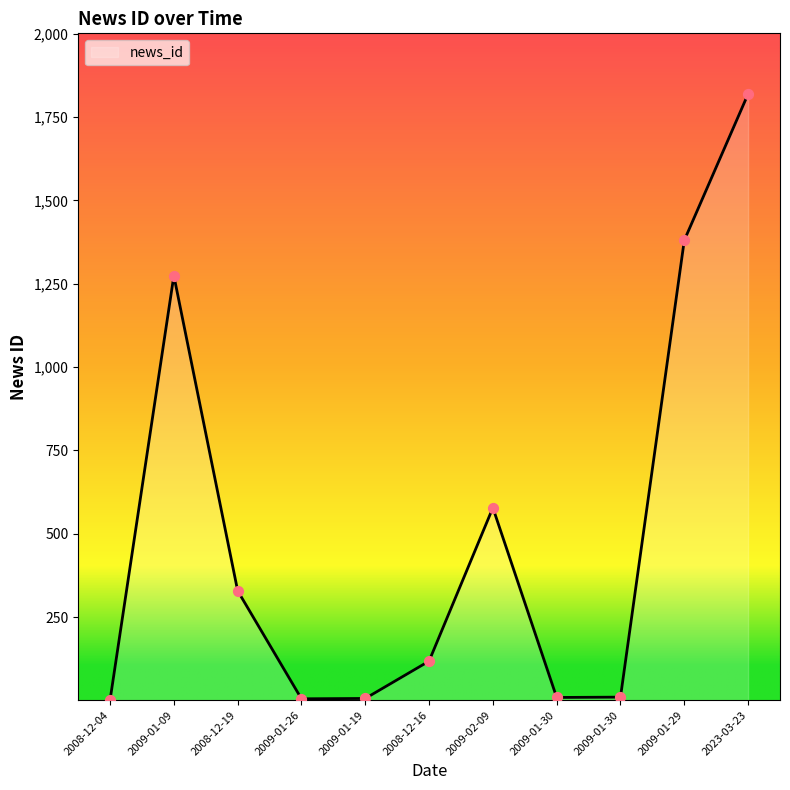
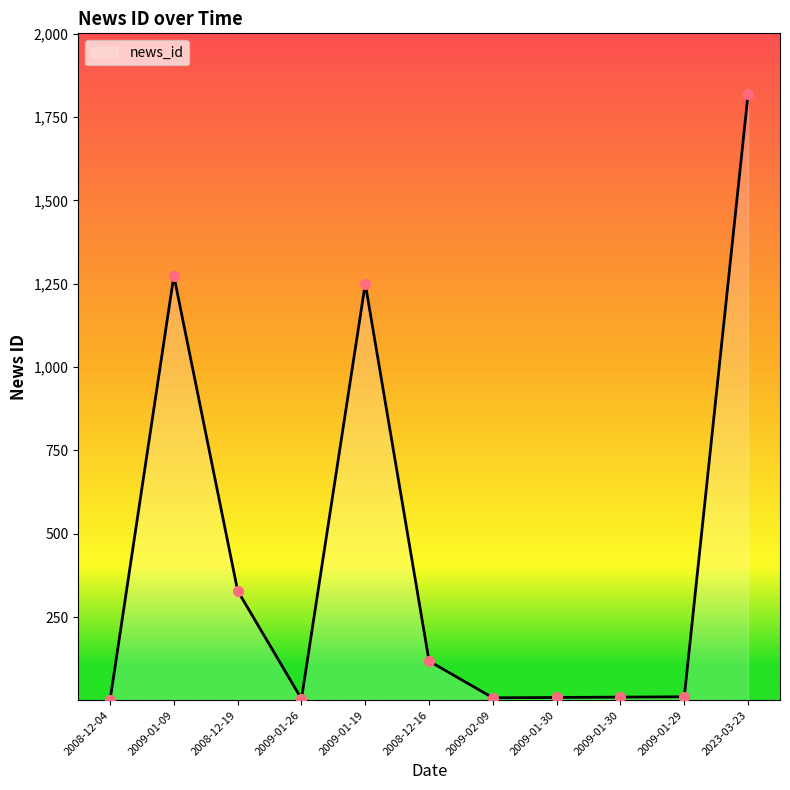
  {
    "2008-12-04": "0",
    "2009-01-09": "1,270",
    "2008-12-19": "330",
    "2009-01-26": "10",
-   "2009-01-19": "10",
+   "2009-01-19": "1,250",
    "2008-12-16": "120",
-   "2009-02-09": "580",
-   "2009-01-29": "1,380",
+   "2009-02-09": "10",
+   "2009-01-29": "10",
    "2023-03-23": "1,820"
  }
